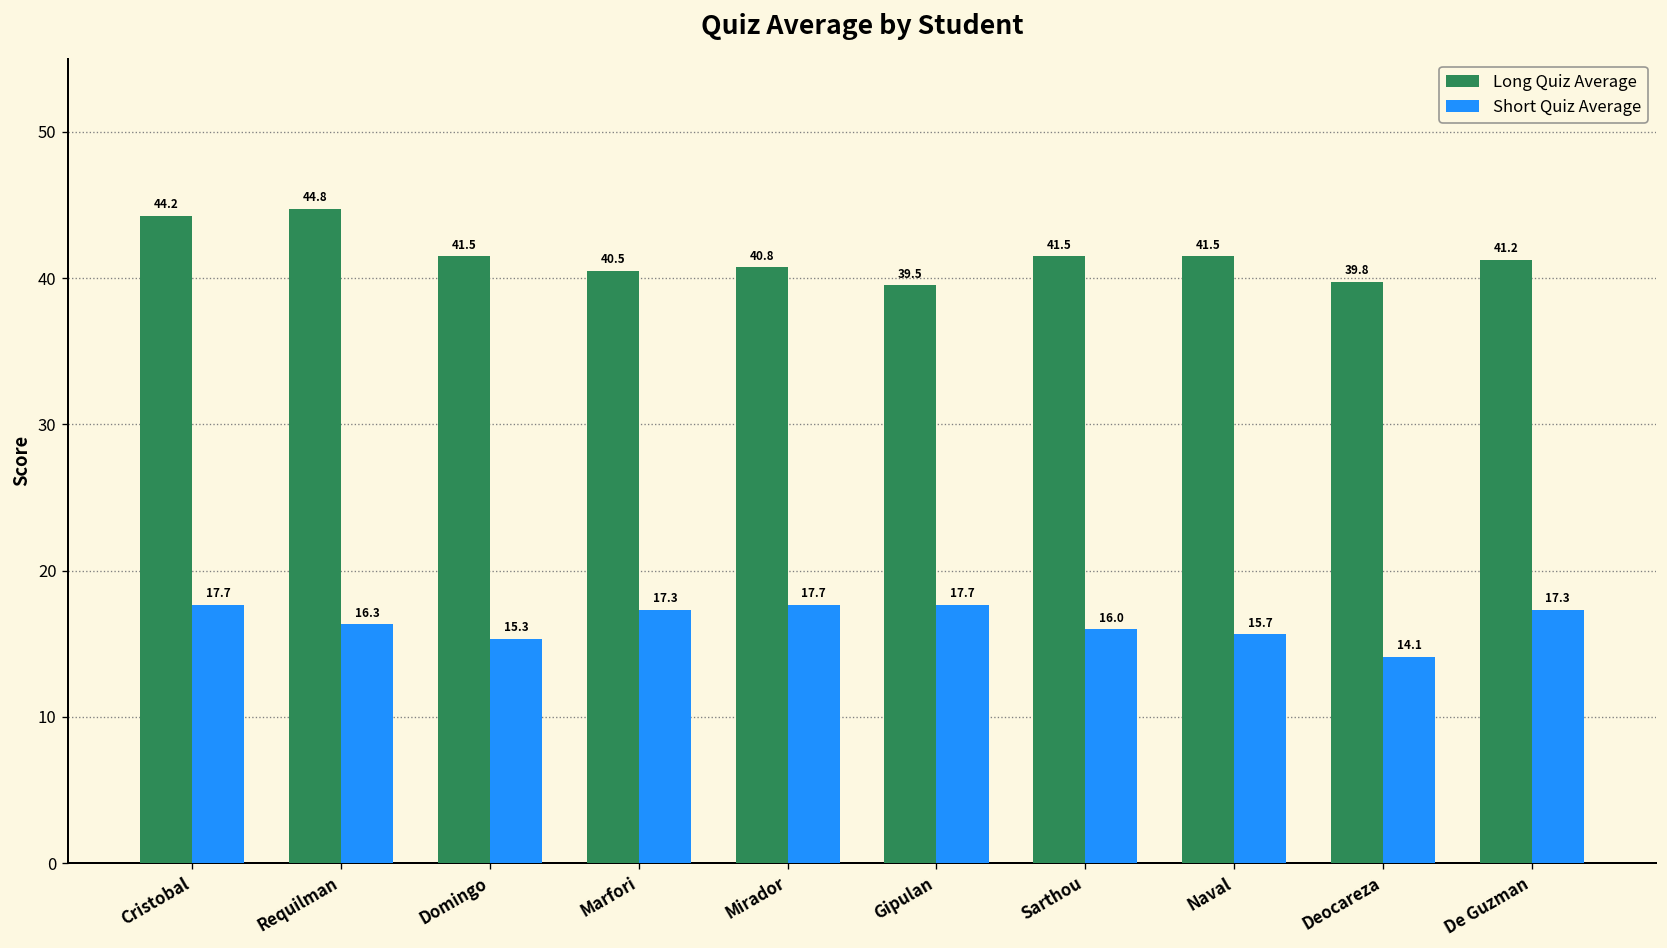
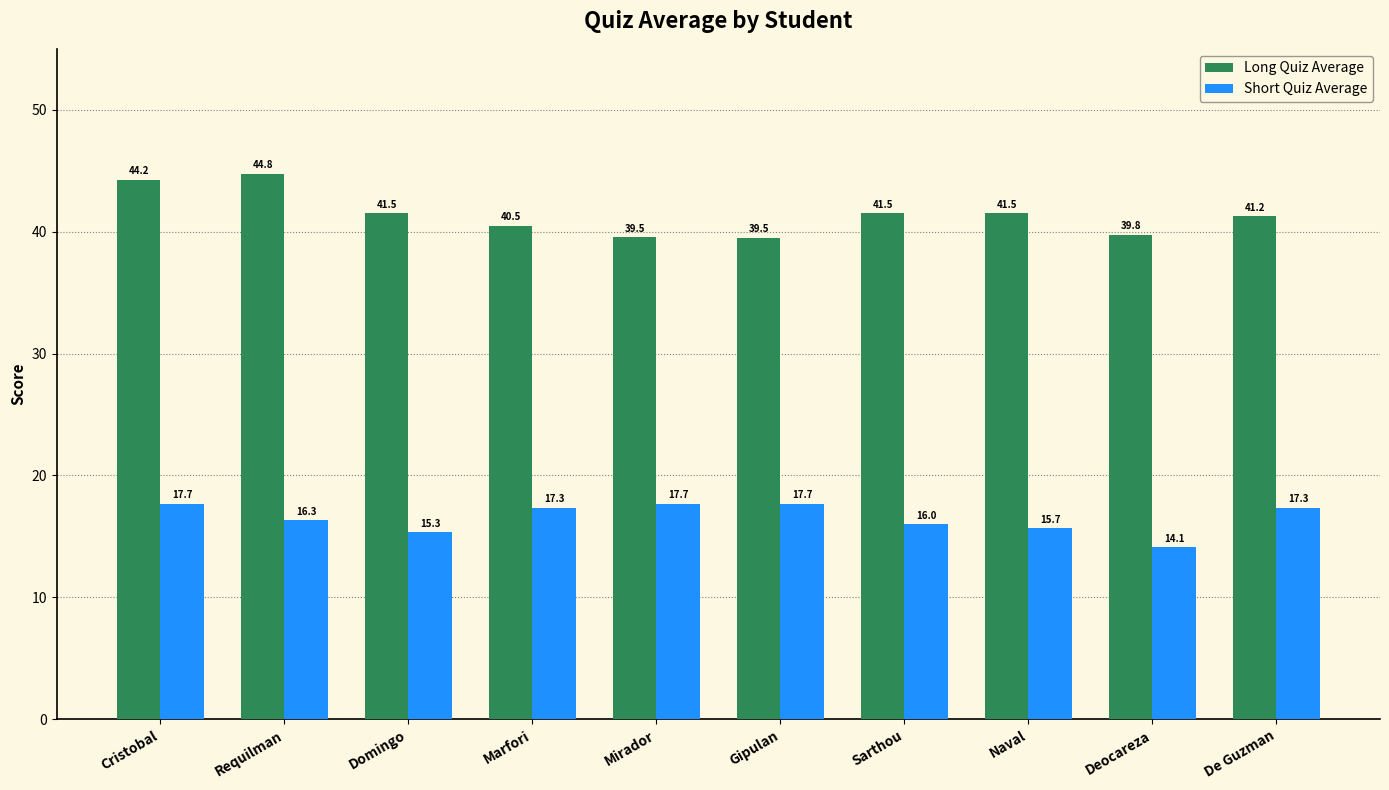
  {
    "Long Quiz Average": {
      "Cristobal": 44.2,
      "Requilman": 44.8,
      "Domingo": 41.5,
      "Marfori": 40.5,
-     "Mirador": 40.8,
+     "Mirador": 39.5,
      "Gipulan": 39.5,
      "Sarthou": 41.5,
      "Naval": 41.5,
      "Deocareza": 39.8,
      "De Guzman": 41.2
    },
    "Short Quiz Average": {
      "Cristobal": 17.7,
      "Requilman": 16.3,
      "Domingo": 15.3,
      "Marfori": 17.3,
      "Mirador": 17.7,
      "Gipulan": 17.7,
      "Sarthou": 16.0,
      "Naval": 15.7,
      "Deocareza": 14.1,
      "De Guzman": 17.3
    }
  }
